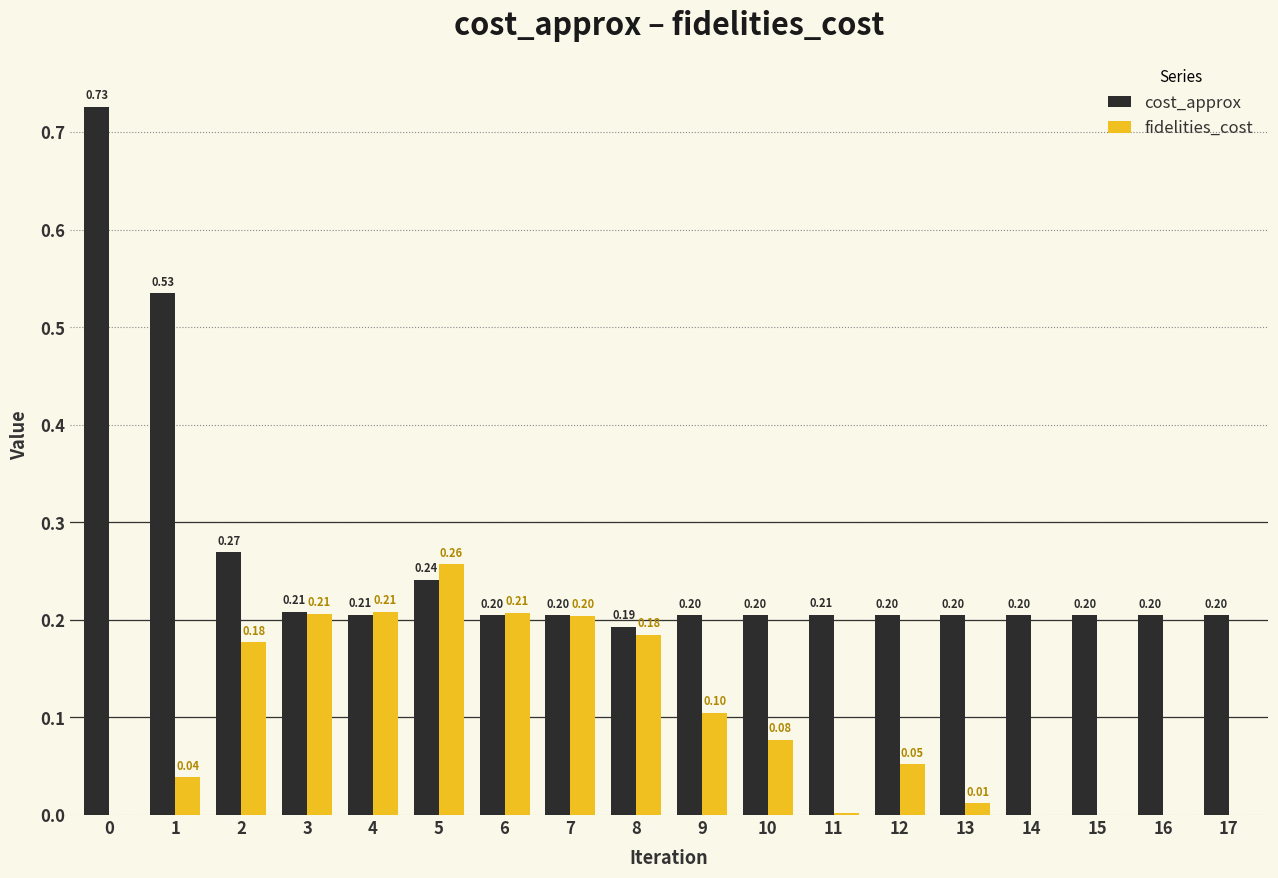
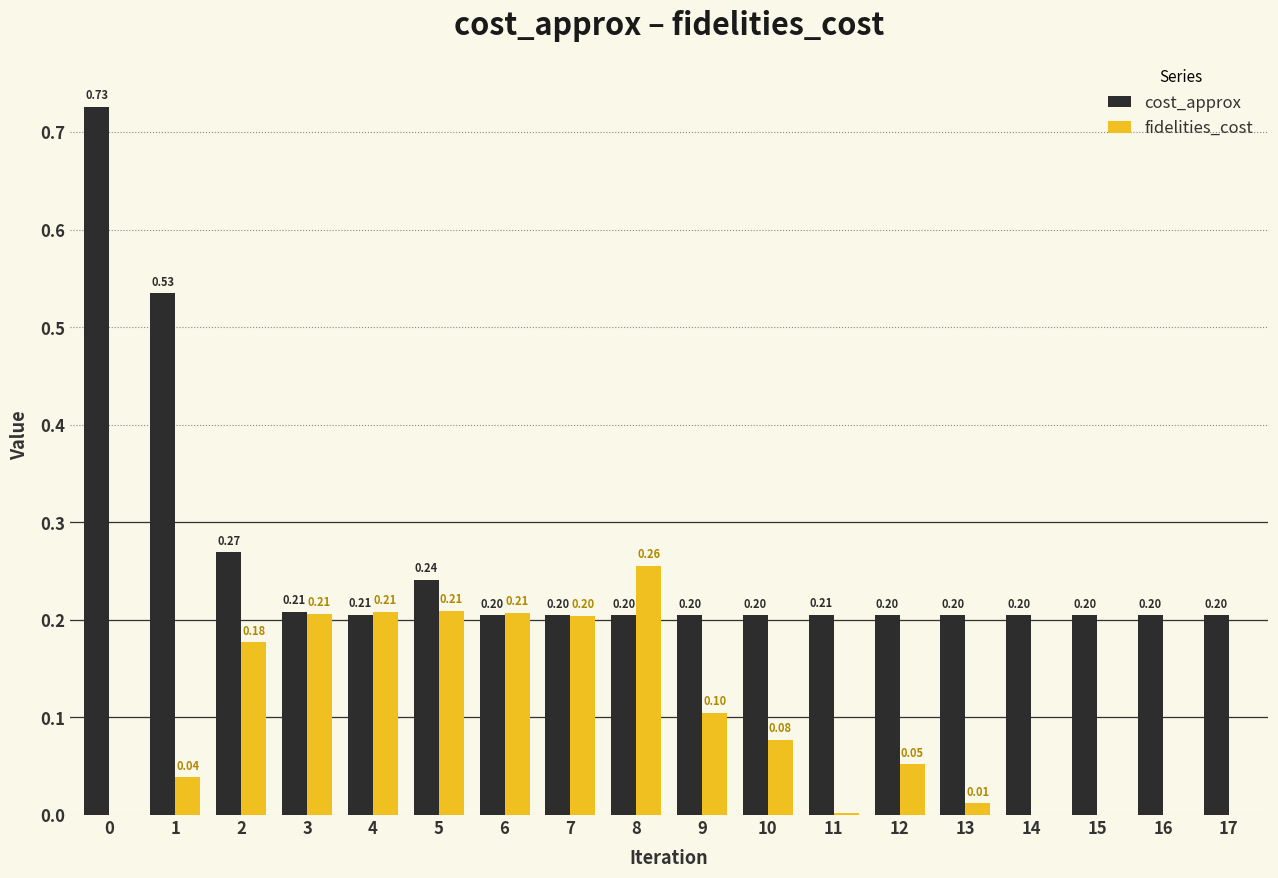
  {
    "cost_approx": {
      "0": 0.73,
      "1": 0.53,
      "2": 0.27,
      "3": 0.21,
      "4": 0.21,
      "5": 0.24,
      "6": 0.20,
      "7": 0.20,
-     "8": 0.19,
+     "8": 0.20,
      "9": 0.20,
      "10": 0.20,
      "11": 0.21,
      "12": 0.20,
      "13": 0.20,
      "14": 0.20,
      "15": 0.20,
      "16": 0.20,
      "17": 0.20
    },
    "fidelities_cost": {
      "1": 0.04,
      "2": 0.18,
      "3": 0.21,
      "4": 0.21,
-     "5": 0.26,
+     "5": 0.21,
      "6": 0.21,
      "7": 0.20,
-     "8": 0.18,
+     "8": 0.26,
      "9": 0.10,
      "10": 0.08,
      "12": 0.05,
      "13": 0.01
    }
  }
